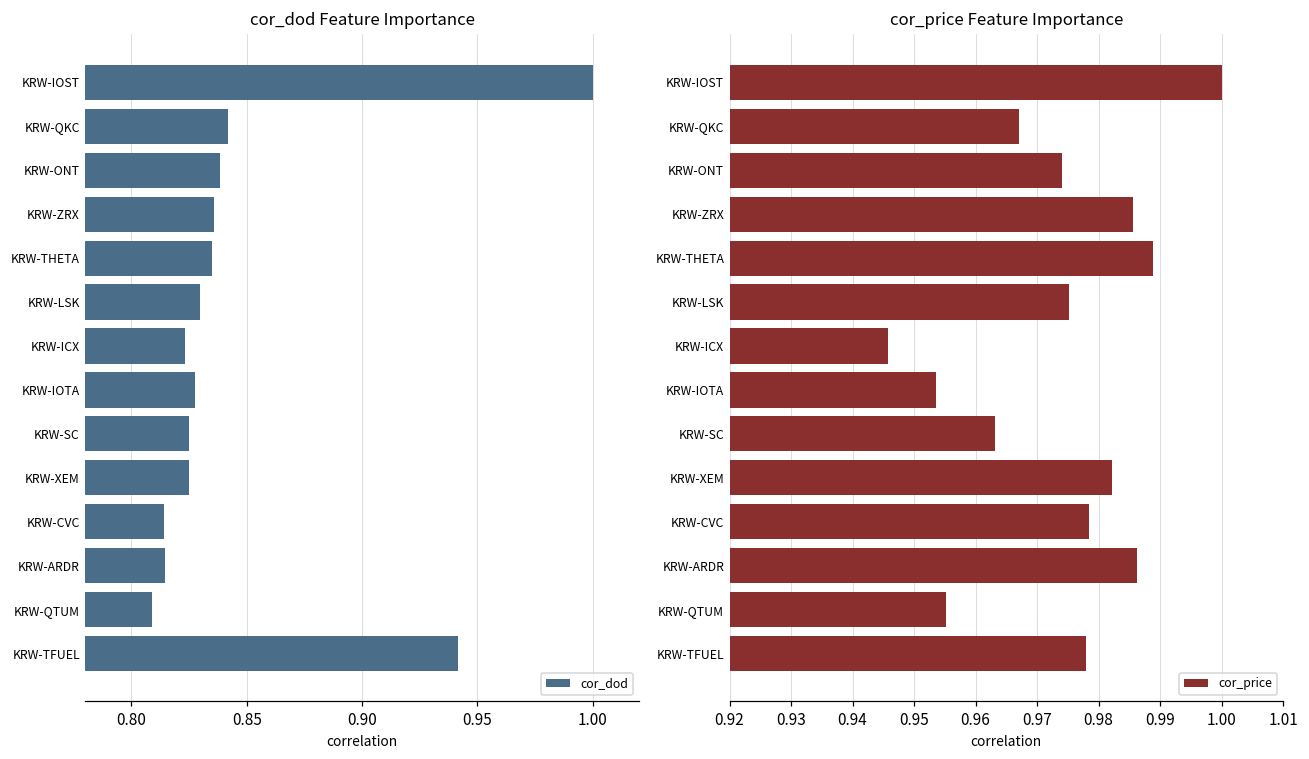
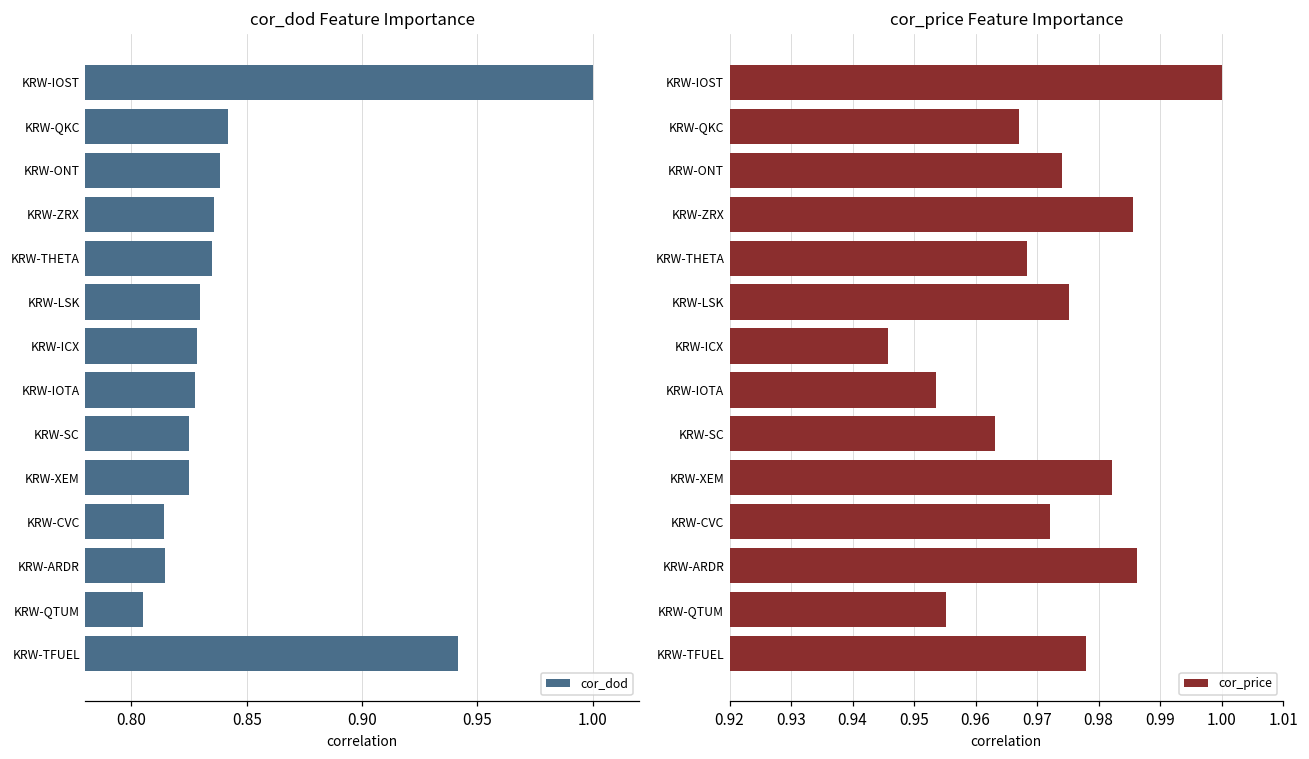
  {
    "cor_dod Feature Importance": {
      "KRW-IOST": 1.000,
      "KRW-QKC": 0.842,
      "KRW-ONT": 0.838,
      "KRW-ZRX": 0.836,
      "KRW-THETA": 0.835,
      "KRW-LSK": 0.830,
-     "KRW-ICX": 0.823,
+     "KRW-ICX": 0.828,
      "KRW-IOTA": 0.828,
      "KRW-SC": 0.825,
      "KRW-XEM": 0.825,
      "KRW-CVC": 0.814,
      "KRW-ARDR": 0.814,
-     "KRW-QTUM": 0.809,
+     "KRW-QTUM": 0.805,
      "KRW-TFUEL": 0.941
    },
    "cor_price Feature Importance": {
      "KRW-IOST": 1.000,
      "KRW-QKC": 0.967,
      "KRW-ONT": 0.974,
      "KRW-ZRX": 0.986,
-     "KRW-THETA": 0.989,
+     "KRW-THETA": 0.968,
      "KRW-LSK": 0.975,
      "KRW-ICX": 0.946,
      "KRW-IOTA": 0.954,
      "KRW-SC": 0.963,
      "KRW-XEM": 0.982,
-     "KRW-CVC": 0.978,
+     "KRW-CVC": 0.972,
      "KRW-ARDR": 0.986,
      "KRW-QTUM": 0.955,
      "KRW-TFUEL": 0.978
    }
  }
